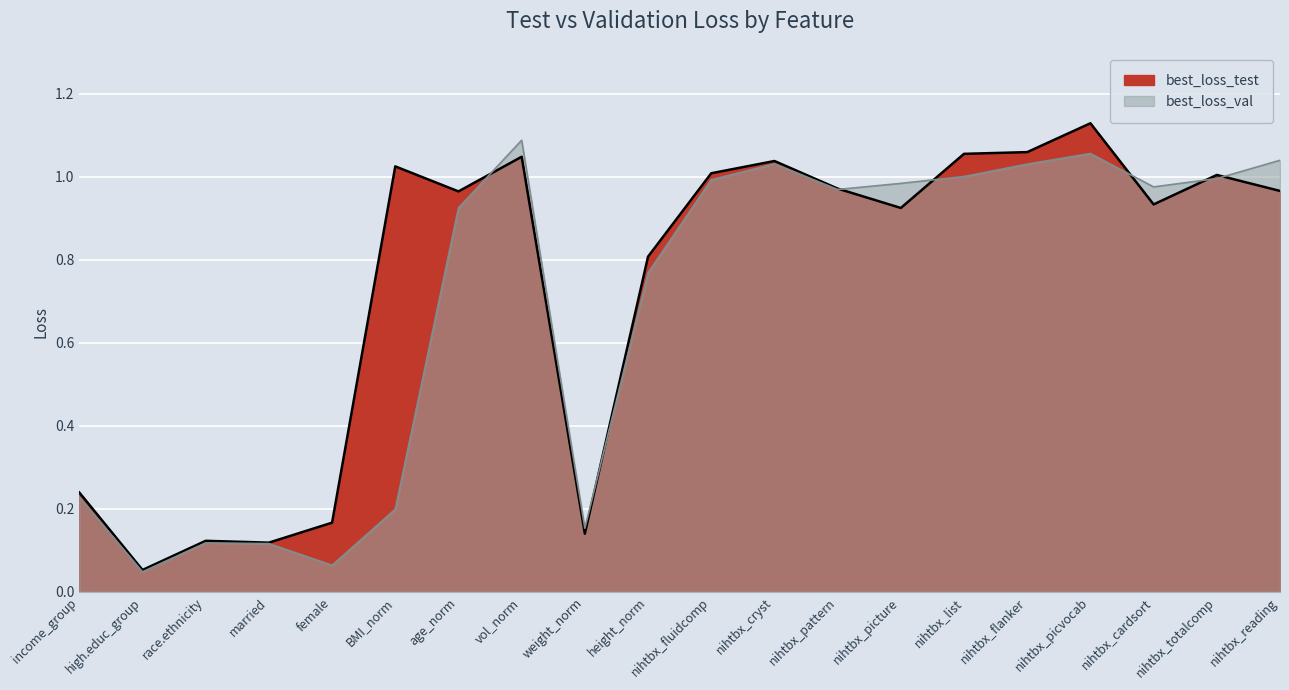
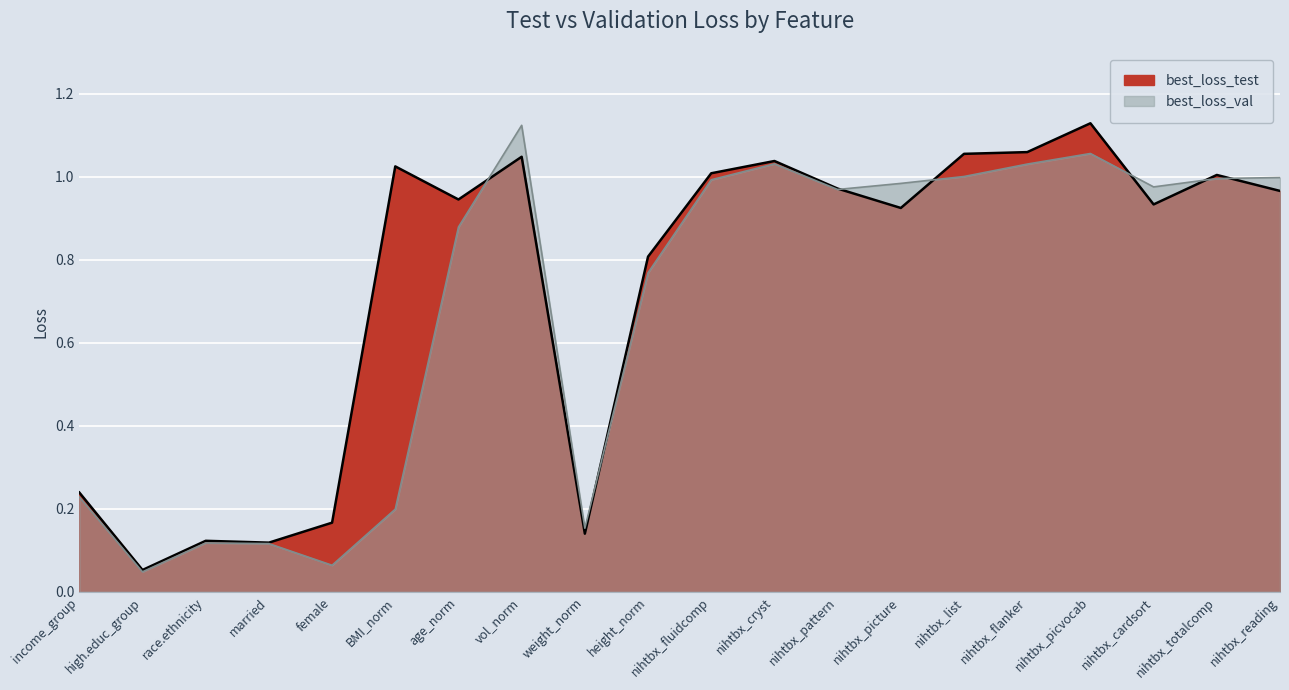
  {
    "best_loss_test": {
      "income_group": 0.24,
      "female": 0.17,
      "BMI_norm": 1.03,
-     "age_norm": 0.96,
+     "age_norm": 0.95,
      "vol_norm": 1.05,
      "weight_norm": 0.14,
      "height_norm": 0.81,
      "nihtbx_fluidcomp": 1.01,
      "nihtbx_cryst": 1.04,
      "nihtbx_picture": 0.93,
      "nihtbx_list": 1.06,
      "nihtbx_flanker": 1.06,
      "nihtbx_picvocab": 1.13,
      "nihtbx_cardsort": 0.93,
      "nihtbx_totalcomp": 1.00,
      "nihtbx_reading": 0.97
    },
    "best_loss_val": {
      "income_group": 0.23,
      "female": 0.06,
      "BMI_norm": 0.20,
-     "age_norm": 0.93,
-     "vol_norm": 1.09,
+     "age_norm": 0.88,
+     "vol_norm": 1.12,
      "weight_norm": 0.15,
      "height_norm": 0.77,
      "nihtbx_fluidcomp": 0.99,
      "nihtbx_cryst": 1.03,
      "nihtbx_picture": 0.98,
      "nihtbx_list": 1.00,
      "nihtbx_flanker": 1.03,
      "nihtbx_picvocab": 1.06,
      "nihtbx_cardsort": 0.98,
      "nihtbx_totalcomp": 1.00,
-     "nihtbx_reading": 1.04
+     "nihtbx_reading": 1.00
    }
  }
